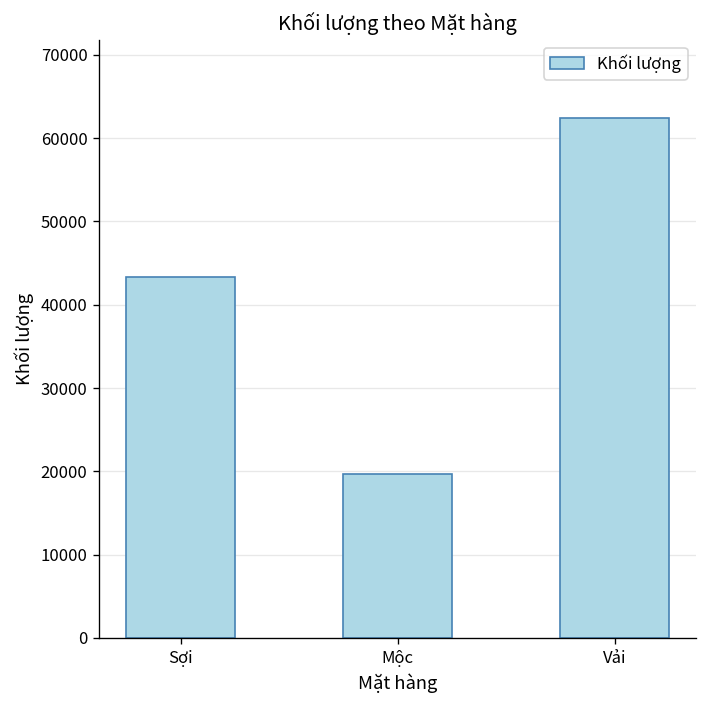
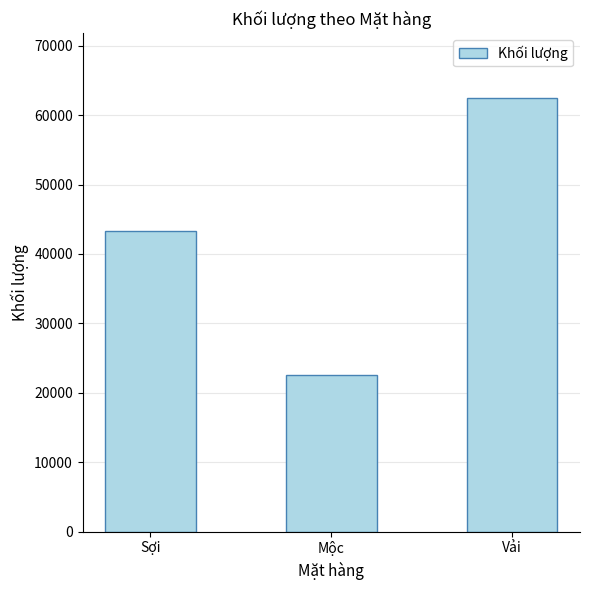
  {
    "Sợi": 43000,
-   "Mộc": 20000,
+   "Mộc": 23000,
    "Vải": 62000
  }
